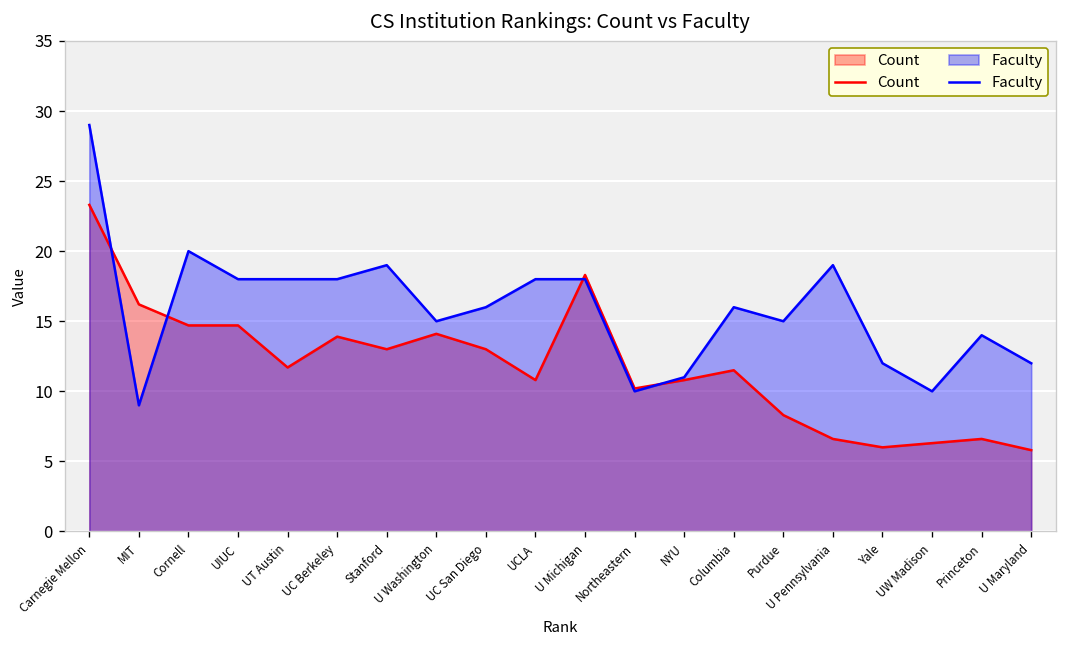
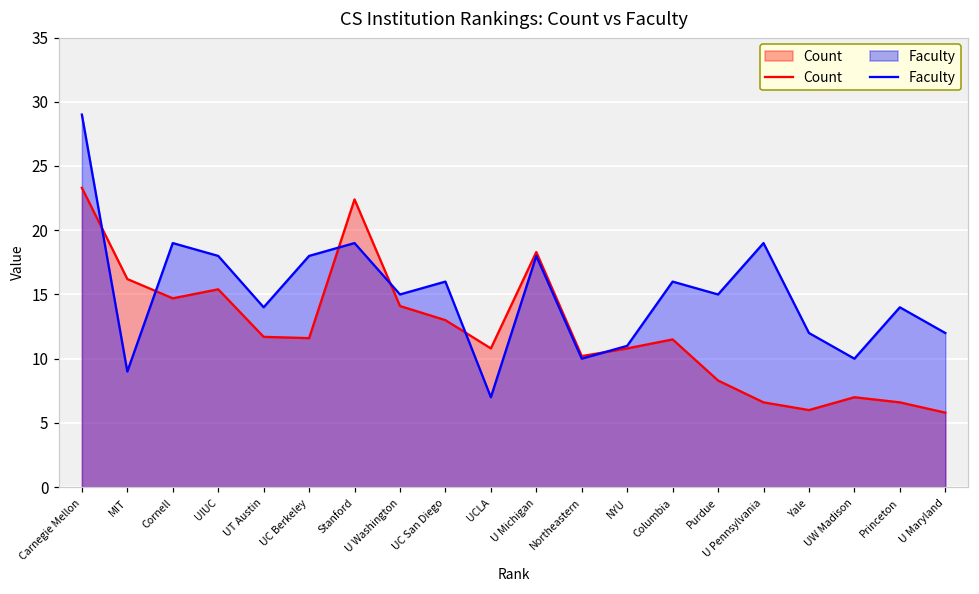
  {
    "Count": {
      "Carnegie Mellon": 23.3,
      "MIT": 16.2,
      "Cornell": 14.7,
-     "UIUC": 14.7,
+     "UIUC": 15.4,
      "UT Austin": 11.7,
-     "UC Berkeley": 13.9,
-     "Stanford": 13.0,
+     "UC Berkeley": 11.6,
+     "Stanford": 22.4,
      "U Washington": 14.1,
      "UC San Diego": 13.0,
      "UCLA": 10.8,
      "U Michigan": 18.3,
      "Columbia": 11.5,
      "Purdue": 8.3,
      "U Pennsylvania": 6.6,
      "Yale": 6.0,
-     "UW Madison": 6.3,
+     "UW Madison": 7.0,
      "Princeton": 6.6,
      "U Maryland": 5.8
    },
    "Faculty": {
      "Carnegie Mellon": 29,
      "MIT": 9,
-     "Cornell": 20,
+     "Cornell": 19,
      "UIUC": 18,
-     "UT Austin": 18,
+     "UT Austin": 14,
      "UC Berkeley": 18,
      "Stanford": 19,
      "U Washington": 15,
      "UC San Diego": 16,
-     "UCLA": 18,
+     "UCLA": 7,
      "U Michigan": 18,
      "Columbia": 16,
      "Purdue": 15,
      "U Pennsylvania": 19,
      "Yale": 12,
      "UW Madison": 10,
      "Princeton": 14,
      "U Maryland": 12
    }
  }
